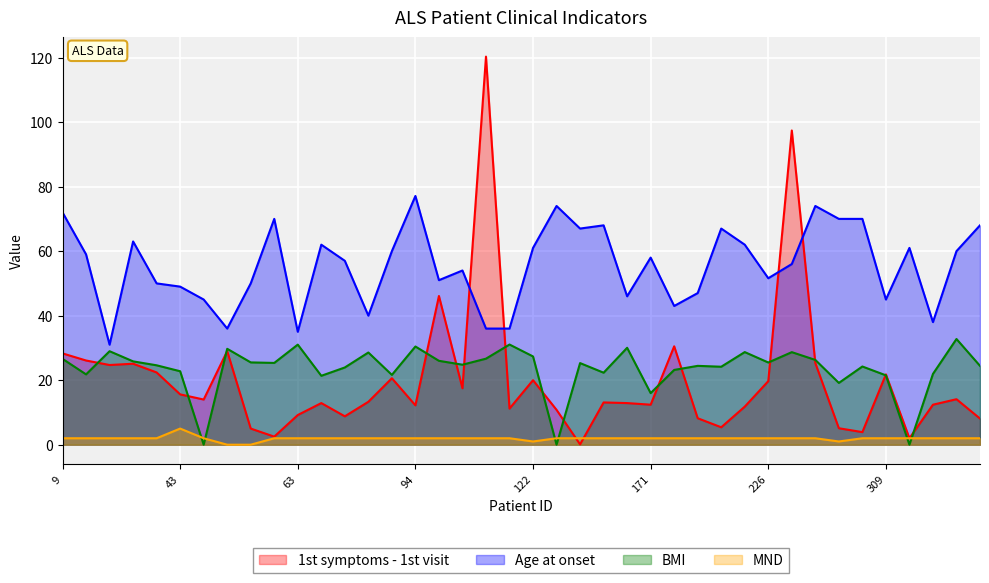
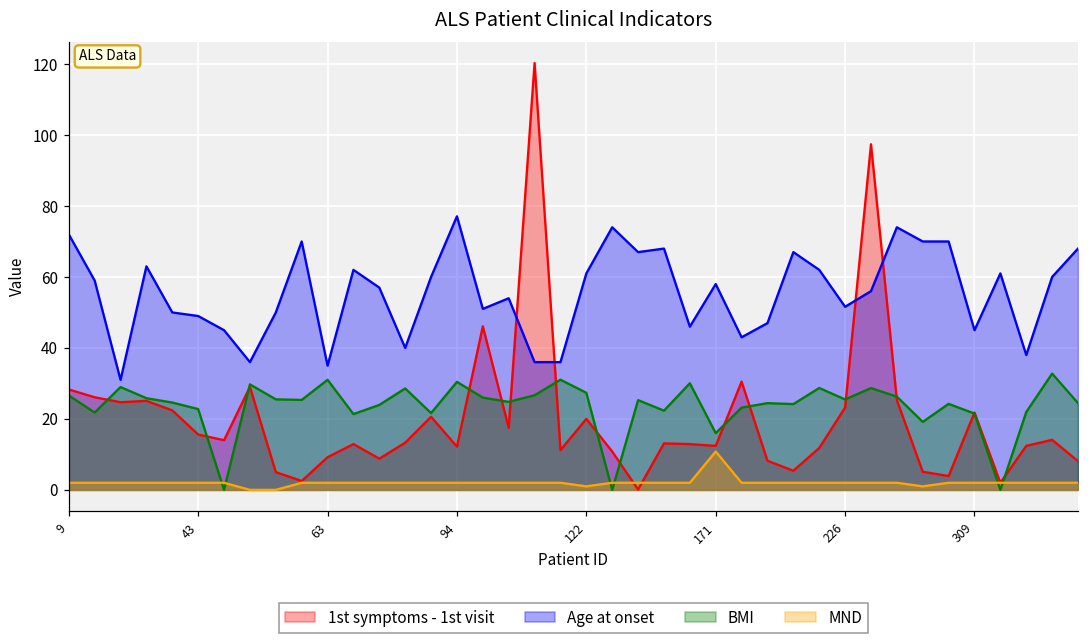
  {
    "1st symptoms - 1st visit": {
      "9": 28,
      "43": 16,
      "63": 9,
      "94": 12,
      "122": 20,
      "171": 12,
-     "226": 20
+     "226": 23
    },
    "Age at onset": {
      "9": 72,
      "43": 49,
      "63": 35,
      "94": 77,
      "122": 61,
      "171": 58,
      "226": 52,
      "309": 45
    },
    "BMI": {
      "9": 27,
      "43": 23,
      "63": 31,
      "94": 30,
      "122": 27,
      "171": 16,
      "226": 25
    },
    "MND": {
      "9": 2,
-     "43": 5,
+     "43": 2,
      "63": 2,
      "94": 2,
      "122": 1,
-     "171": 2,
+     "171": 11,
      "226": 2,
      "309": 2
    }
  }
